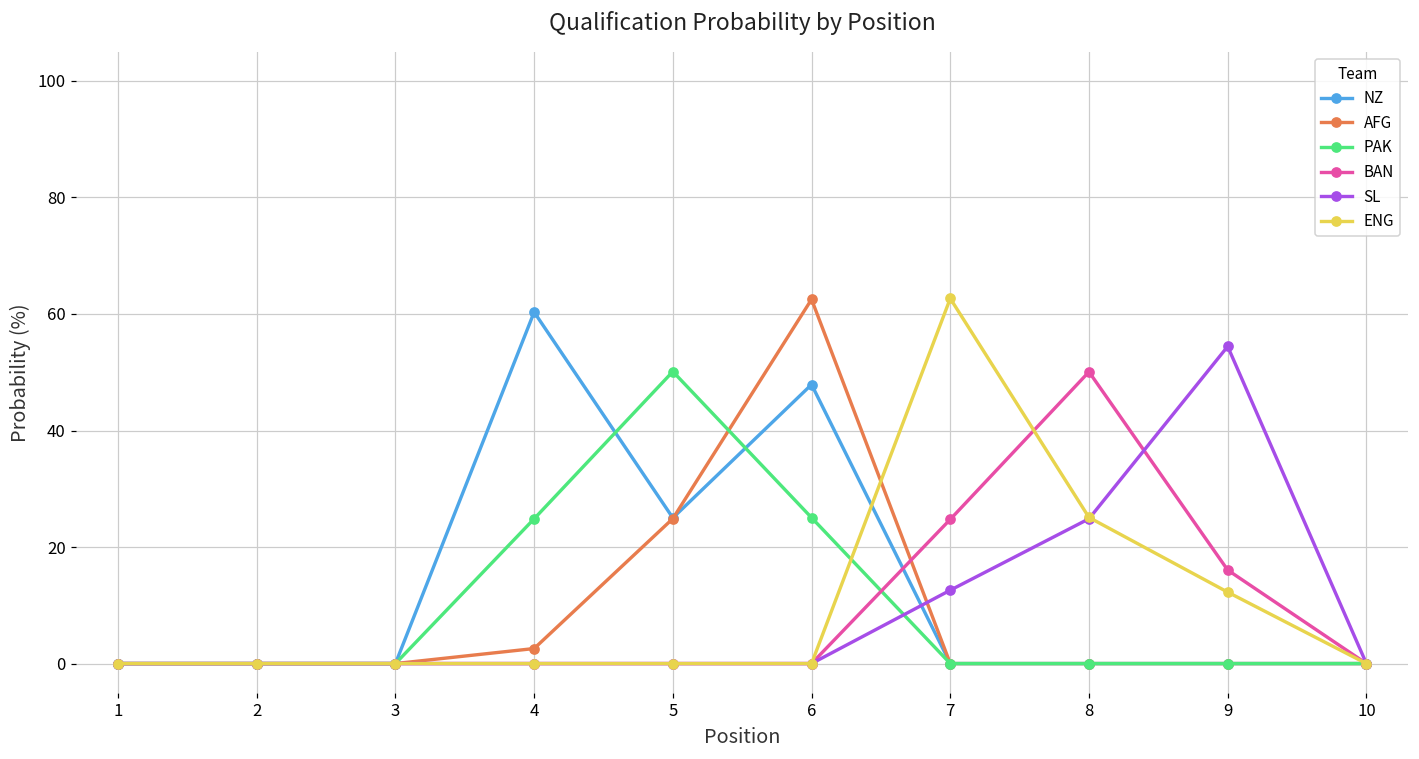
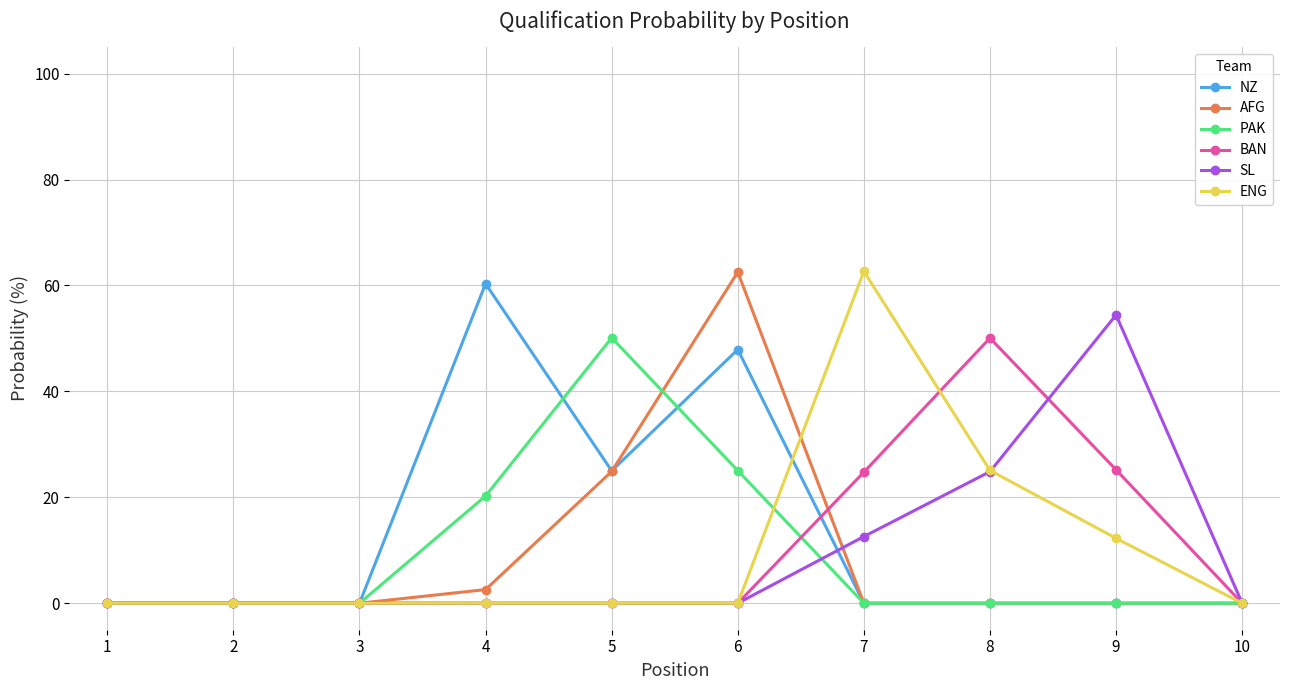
  {
    "NZ": {
      "4": 60,
      "6": 48
    },
    "AFG": {
      "4": 3,
      "6": 63
    },
    "PAK": {
-     "4": 25,
+     "4": 20,
      "5": 50,
      "6": 25
    },
    "BAN": {
      "7": 25,
      "8": 50,
-     "9": 16
+     "9": 25
    },
    "SL": {
      "7": 13,
      "9": 54
    },
    "ENG": {
      "7": 63,
      "9": 12
    }
  }
